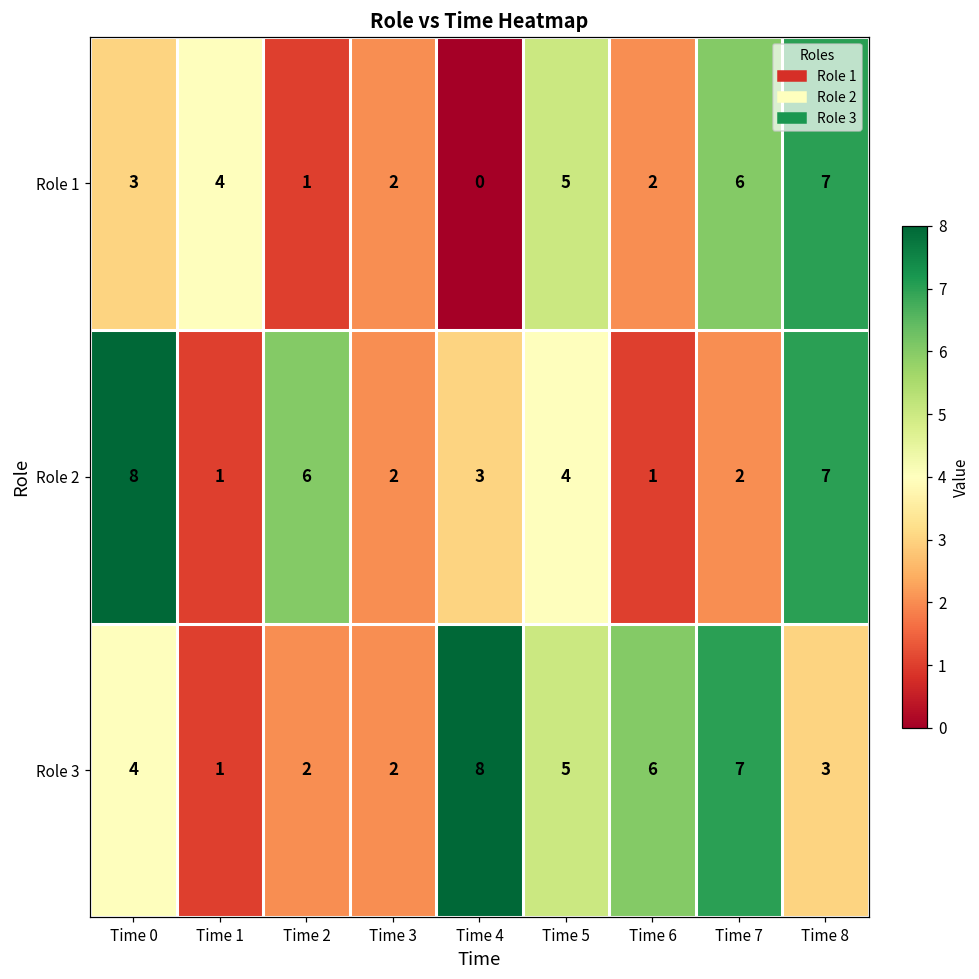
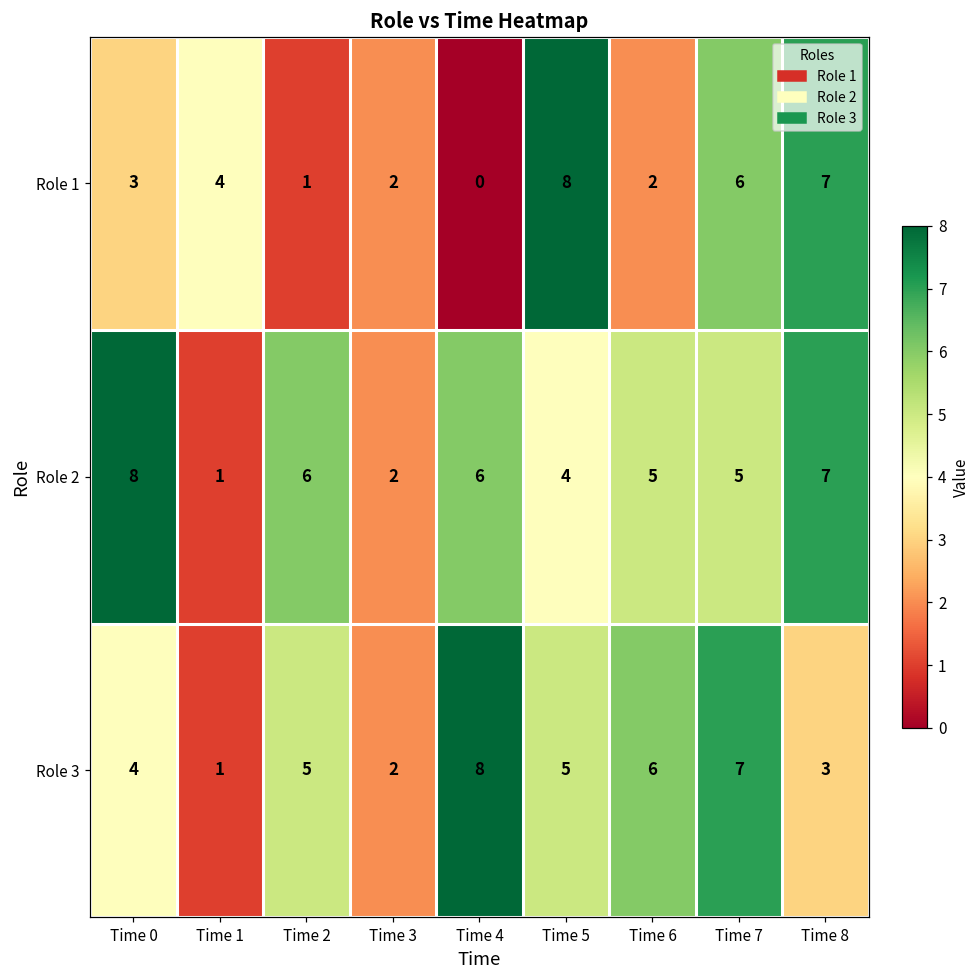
  {
    "Role 1": {
      "Time 0": 3,
      "Time 1": 4,
      "Time 2": 1,
      "Time 3": 2,
      "Time 4": 0,
-     "Time 5": 5,
+     "Time 5": 8,
      "Time 6": 2,
      "Time 7": 6,
      "Time 8": 7
    },
    "Role 2": {
      "Time 0": 8,
      "Time 1": 1,
      "Time 2": 6,
      "Time 3": 2,
-     "Time 4": 3,
+     "Time 4": 6,
      "Time 5": 4,
-     "Time 6": 1,
-     "Time 7": 2,
+     "Time 6": 5,
+     "Time 7": 5,
      "Time 8": 7
    },
    "Role 3": {
      "Time 0": 4,
      "Time 1": 1,
-     "Time 2": 2,
+     "Time 2": 5,
      "Time 3": 2,
      "Time 4": 8,
      "Time 5": 5,
      "Time 6": 6,
      "Time 7": 7,
      "Time 8": 3
    }
  }
